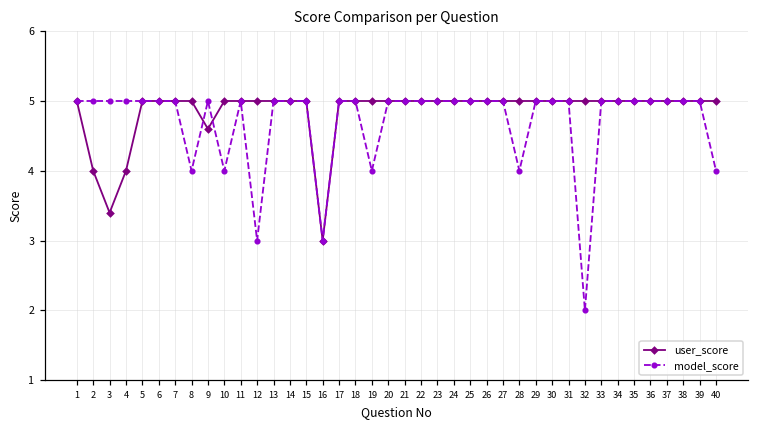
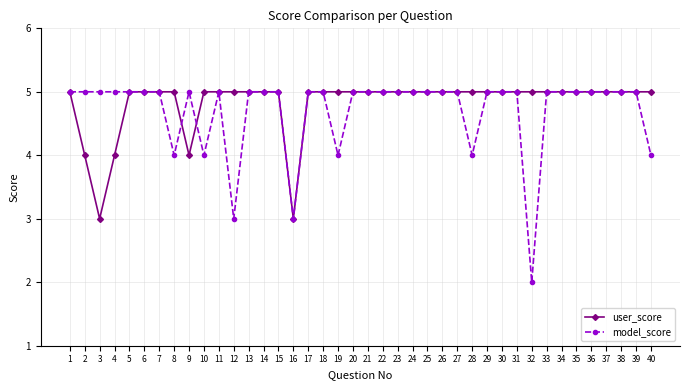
  {
    "user_score": {
      "2": 4.0,
-     "3": 3.4,
+     "3": 3.0,
      "4": 4.0,
      "8": 5.0,
-     "9": 4.6,
+     "9": 4.0,
      "10": 5.0,
      "12": 5.0,
      "19": 5.0,
      "28": 5.0,
      "32": 5.0,
      "40": 5.0
    },
    "model_score": {
      "2": 5.0,
      "3": 5.0,
      "4": 5.0,
      "8": 4.0,
      "9": 5.0,
      "10": 4.0,
      "12": 3.0,
      "19": 4.0,
      "28": 4.0,
      "32": 2.0,
      "40": 4.0
    }
  }
